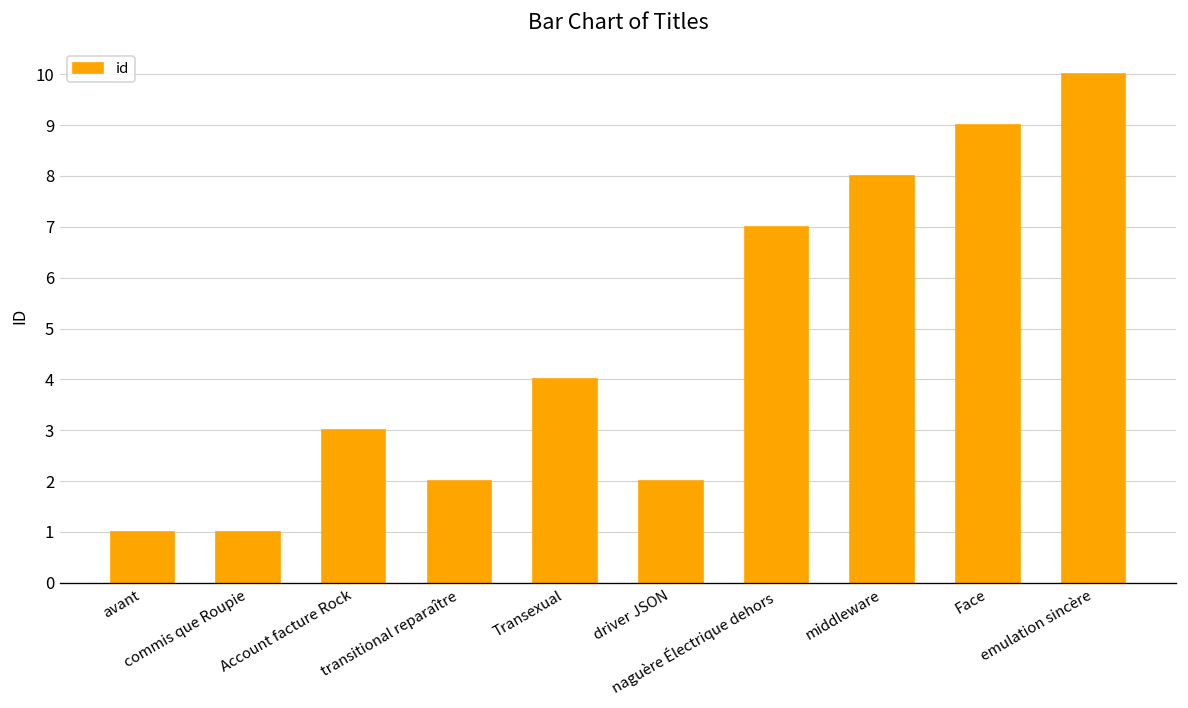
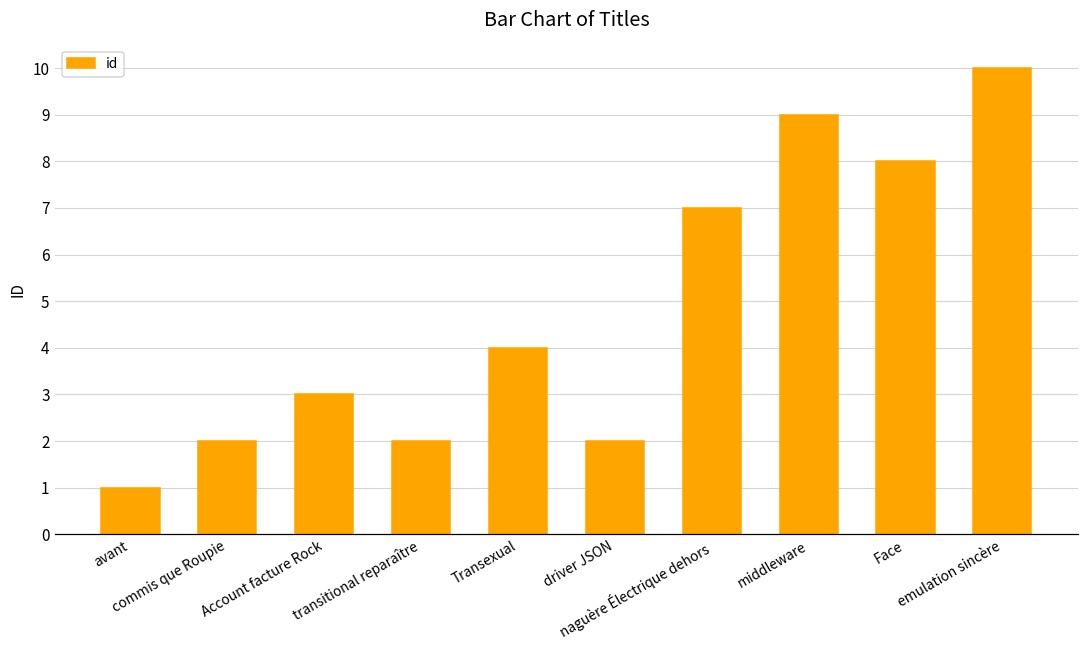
  {
    "avant": 1,
-   "commis que Roupie": 1,
+   "commis que Roupie": 2,
    "Account facture Rock": 3,
    "transitional reparaître": 2,
    "Transexual": 4,
    "driver JSON": 2,
    "naguère Électrique dehors": 7,
-   "middleware": 8,
-   "Face": 9,
+   "middleware": 9,
+   "Face": 8,
    "emulation sincère": 10
  }
